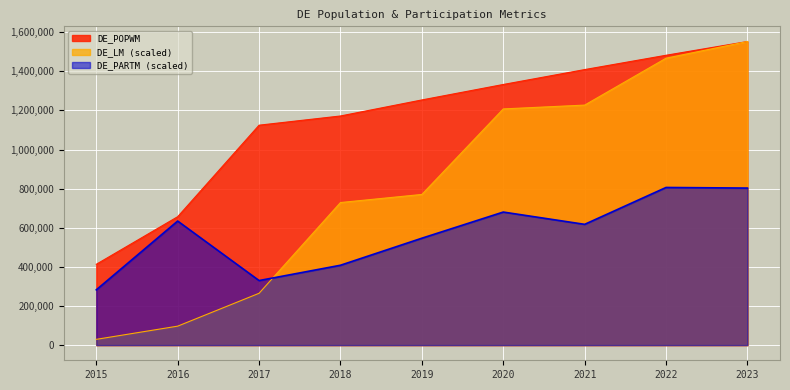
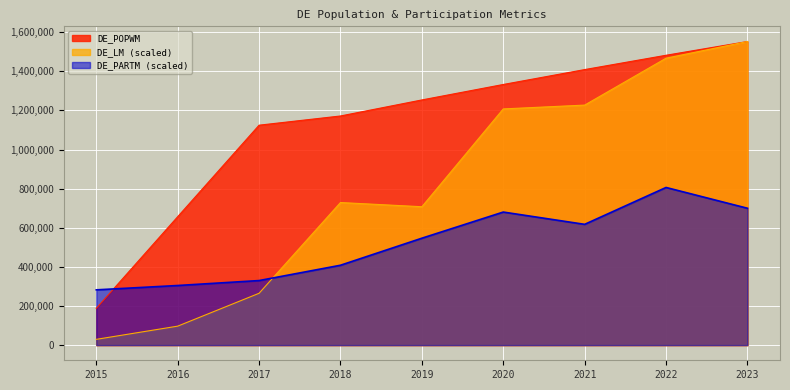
  {
    "DE_POPWM": {
-     "2015": "410,000",
+     "2015": "190,000",
      "2016": "660,000",
      "2017": "1,120,000",
      "2018": "1,170,000",
      "2019": "1,250,000",
      "2020": "1,330,000",
      "2021": "1,410,000",
      "2022": "1,480,000"
    },
    "DE_LM (scaled)": {
      "2015": "30,000",
      "2016": "100,000",
      "2017": "270,000",
      "2018": "730,000",
-     "2019": "770,000",
+     "2019": "710,000",
      "2020": "1,210,000",
      "2021": "1,230,000",
      "2022": "1,470,000"
    },
    "DE_PARTM (scaled)": {
      "2015": "280,000",
-     "2016": "630,000",
+     "2016": "300,000",
      "2017": "330,000",
      "2018": "410,000",
      "2019": "550,000",
      "2020": "680,000",
      "2021": "620,000",
      "2022": "810,000",
-     "2023": "800,000"
+     "2023": "700,000"
    }
  }
